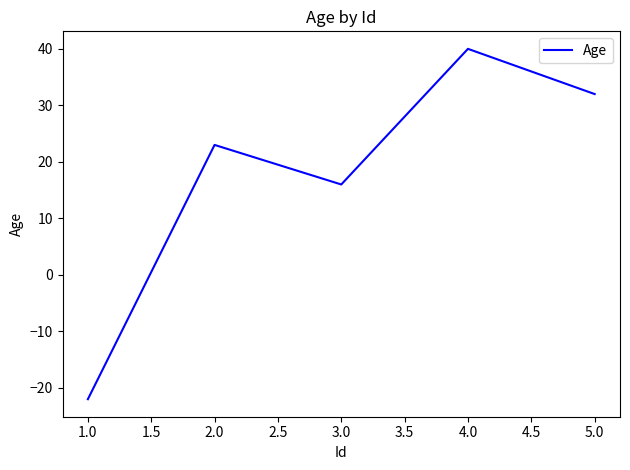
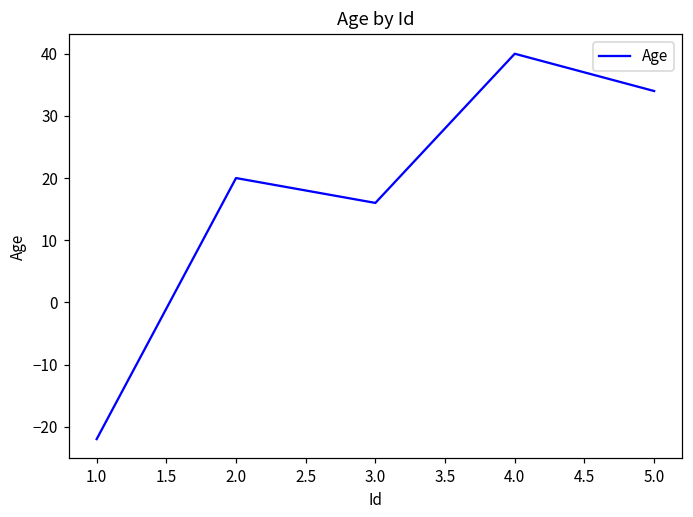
  {
    "1.0": -22,
-   "2.0": 23,
+   "2.0": 20,
    "3.0": 16,
    "4.0": 40,
-   "5.0": 32
+   "5.0": 34
  }
